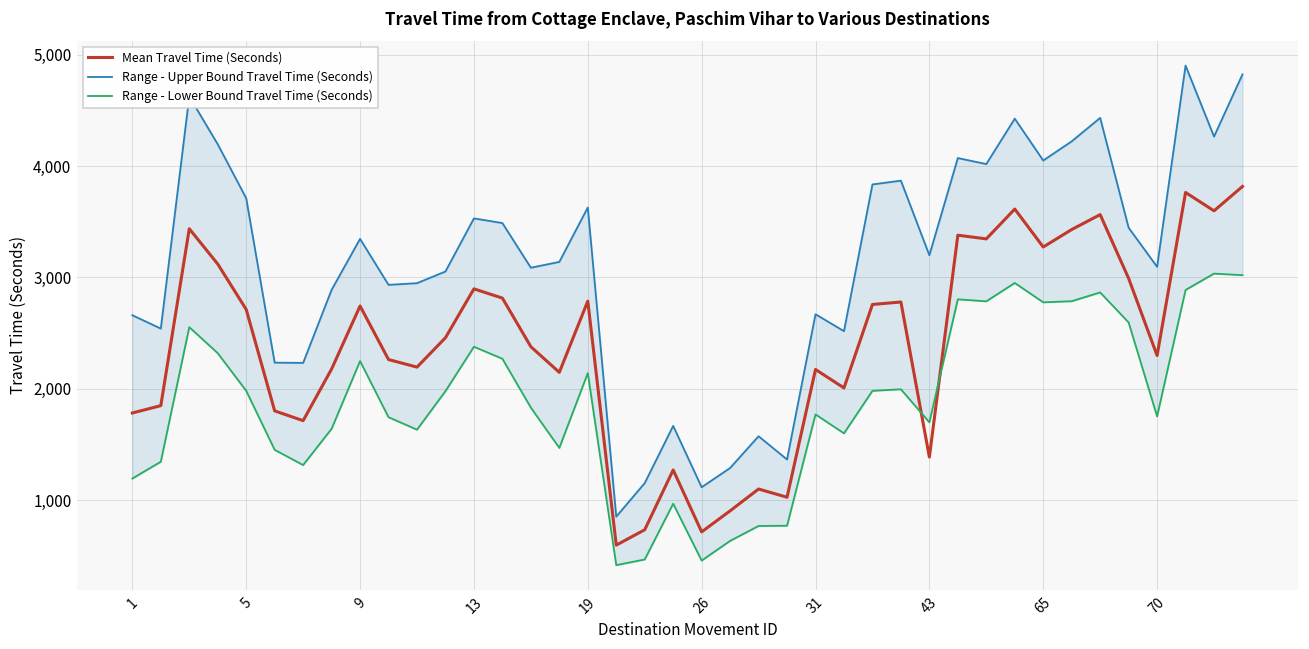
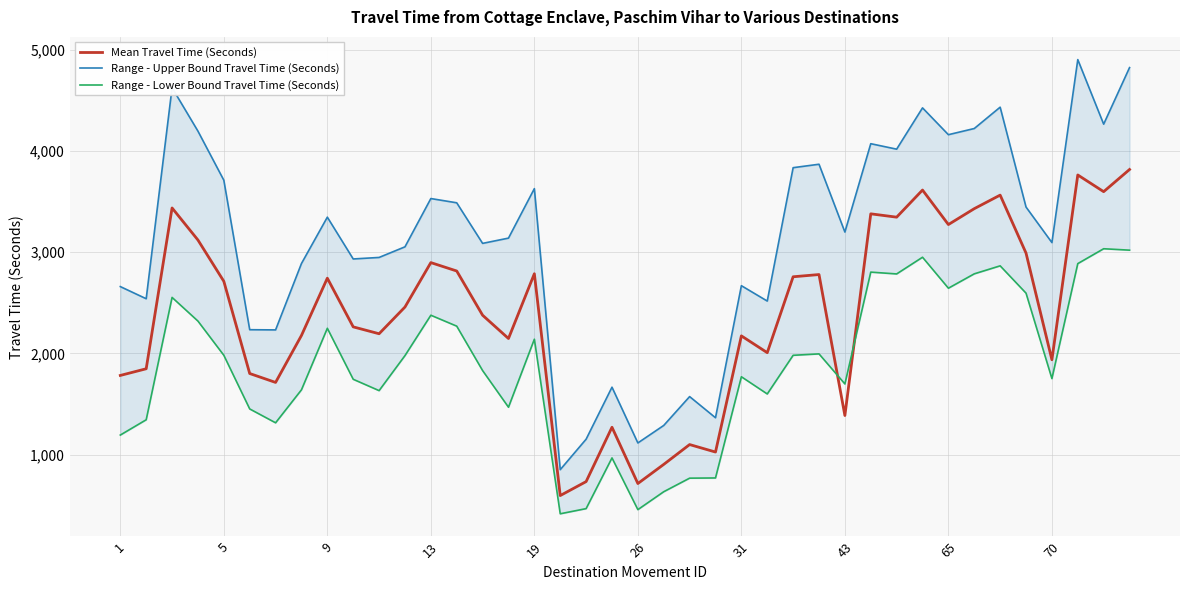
  {
    "Mean Travel Time (Seconds)": {
      "43": "1,390",
      "65": "3,270",
-     "70": "2,300"
+     "70": "1,940"
    },
    "Range - Upper Bound Travel Time (Seconds)": {
      "43": "3,200",
-     "65": "4,050",
+     "65": "4,160",
      "70": "3,100"
    },
    "Range - Lower Bound Travel Time (Seconds)": {
      "43": "1,700",
-     "65": "2,780",
+     "65": "2,640",
      "70": "1,750"
    }
  }
